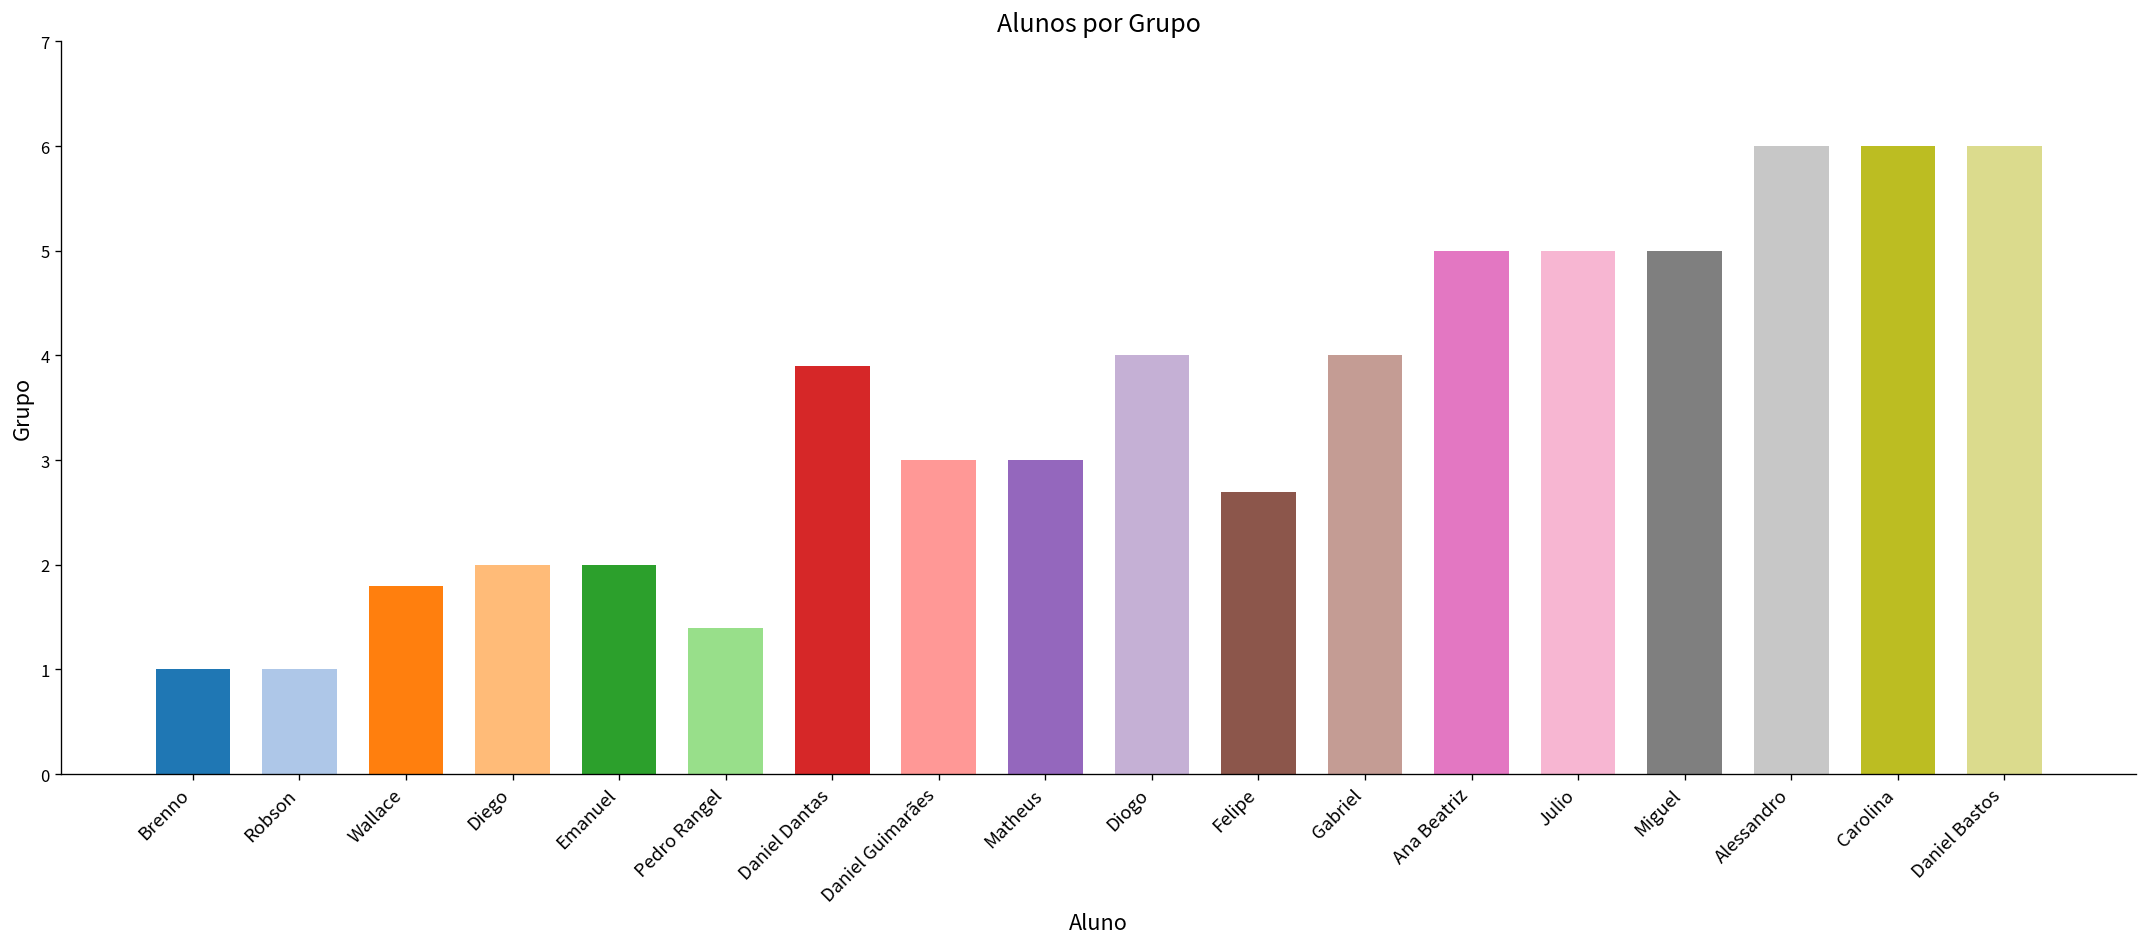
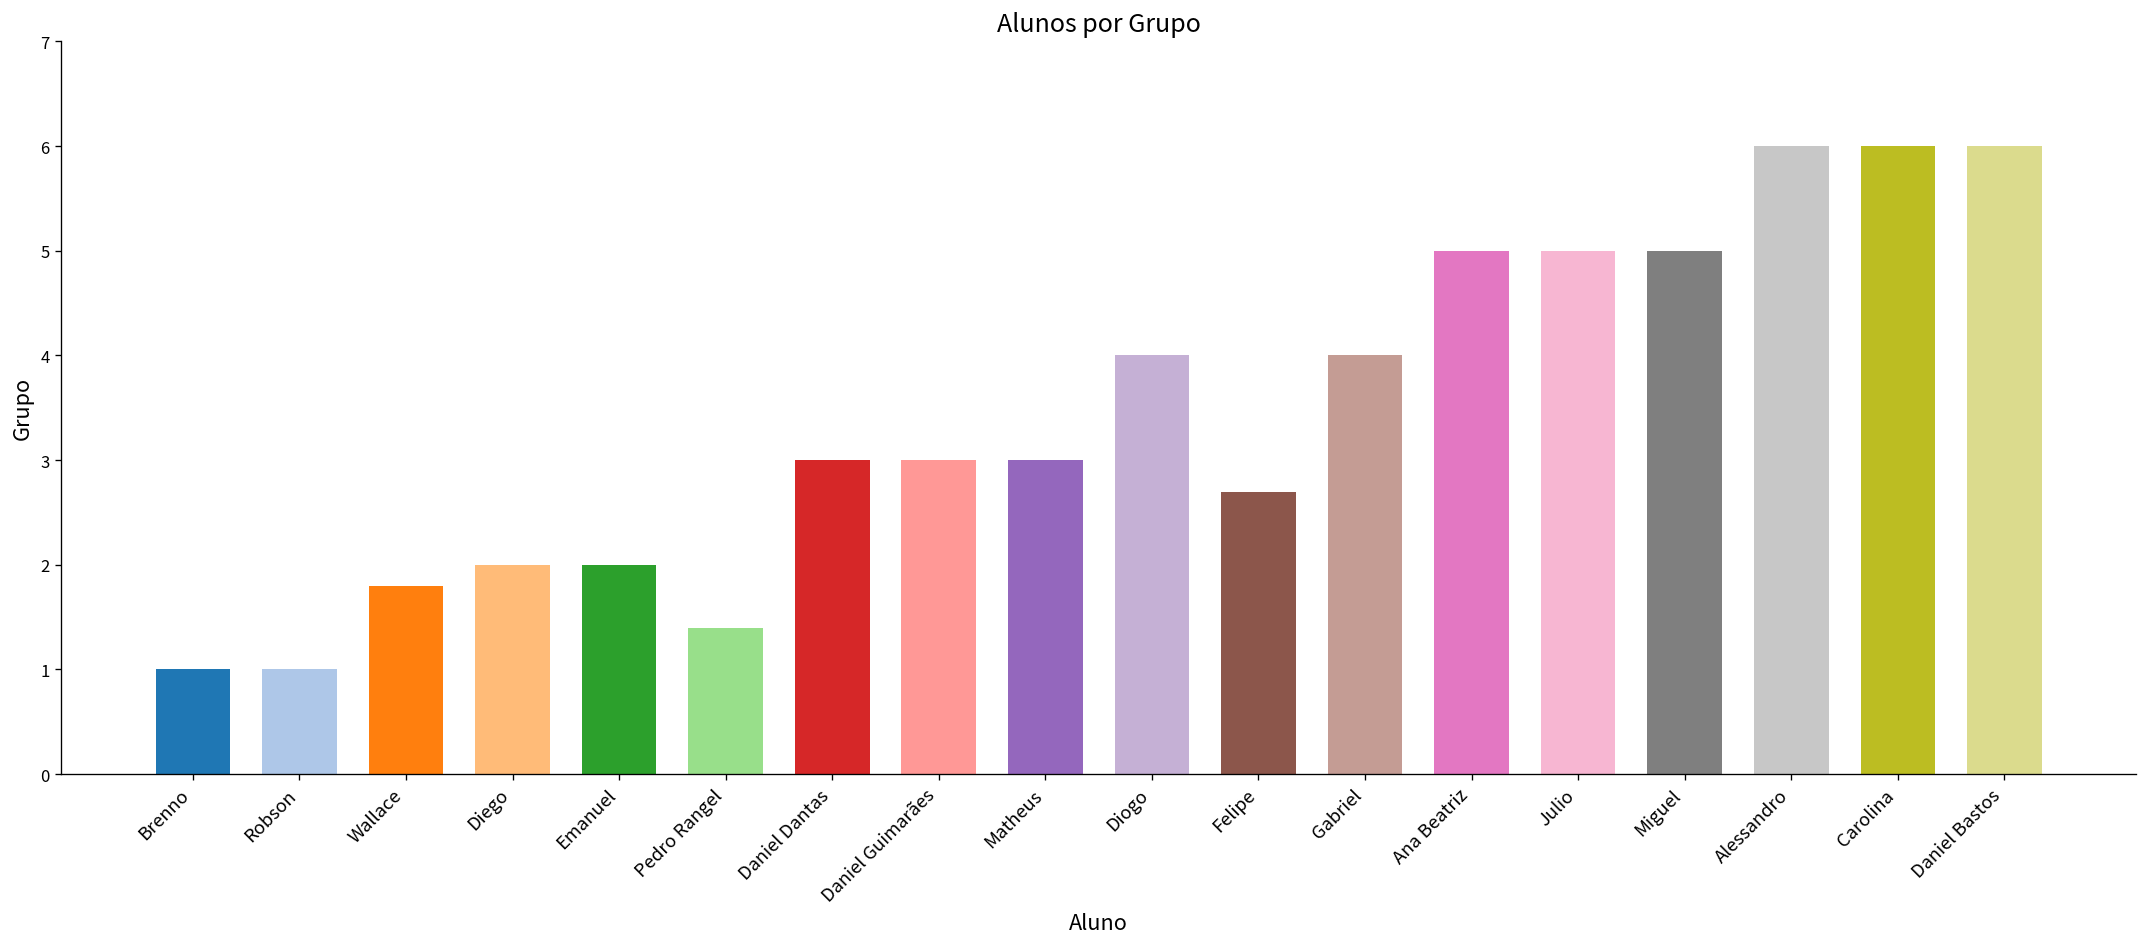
  {
    "Brenno": 1.0,
    "Robson": 1.0,
    "Wallace": 1.8,
    "Diego": 2.0,
    "Emanuel": 2.0,
    "Pedro Rangel": 1.4,
-   "Daniel Dantas": 3.9,
+   "Daniel Dantas": 3.0,
    "Daniel Guimarães": 3.0,
    "Matheus": 3.0,
    "Diogo": 4.0,
    "Felipe": 2.7,
    "Gabriel": 4.0,
    "Ana Beatriz": 5.0,
    "Julio": 5.0,
    "Miguel": 5.0,
    "Alessandro": 6.0,
    "Carolina": 6.0,
    "Daniel Bastos": 6.0
  }
